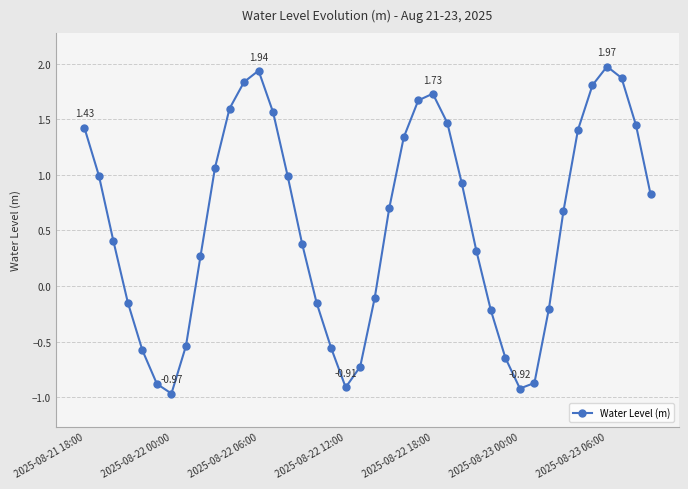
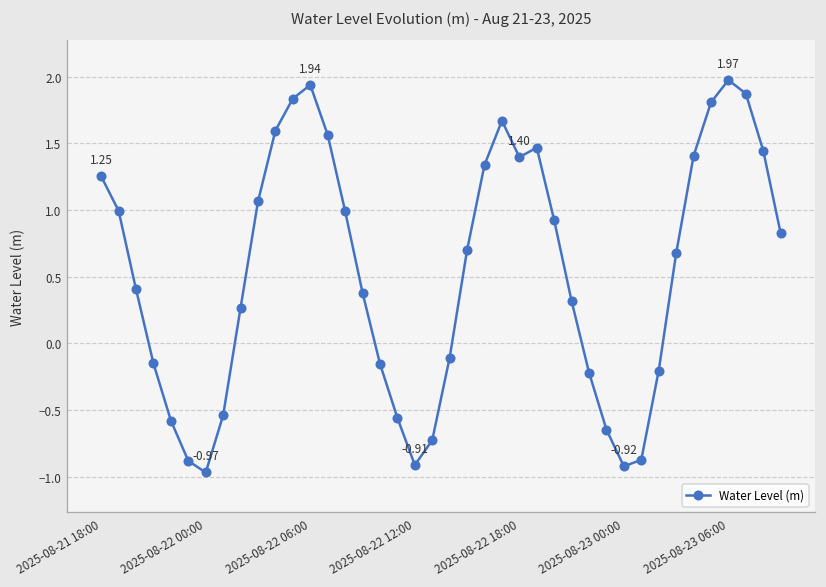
  {
-   "2025-08-21 18:00": 1.43,
+   "2025-08-21 18:00": 1.25,
    "2025-08-22 00:00": -0.97,
    "2025-08-22 06:00": 1.94,
    "2025-08-22 12:00": -0.91,
-   "2025-08-22 18:00": 1.73,
+   "2025-08-22 18:00": 1.40,
    "2025-08-23 00:00": -0.92,
    "2025-08-23 06:00": 1.97
  }
